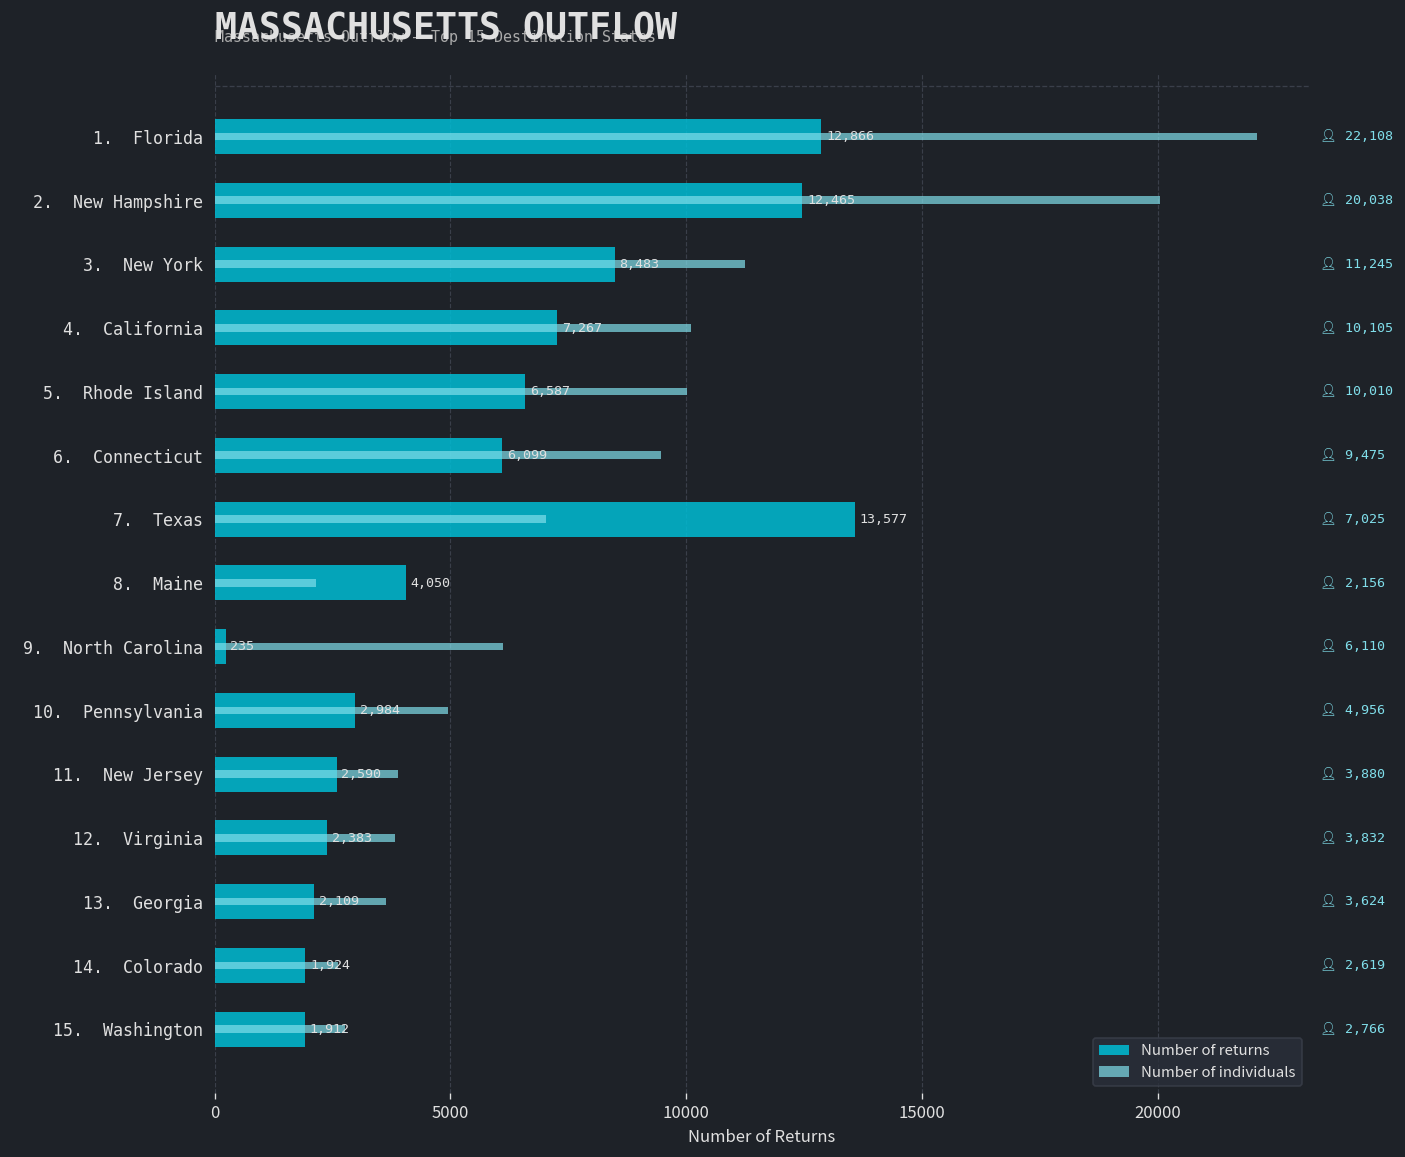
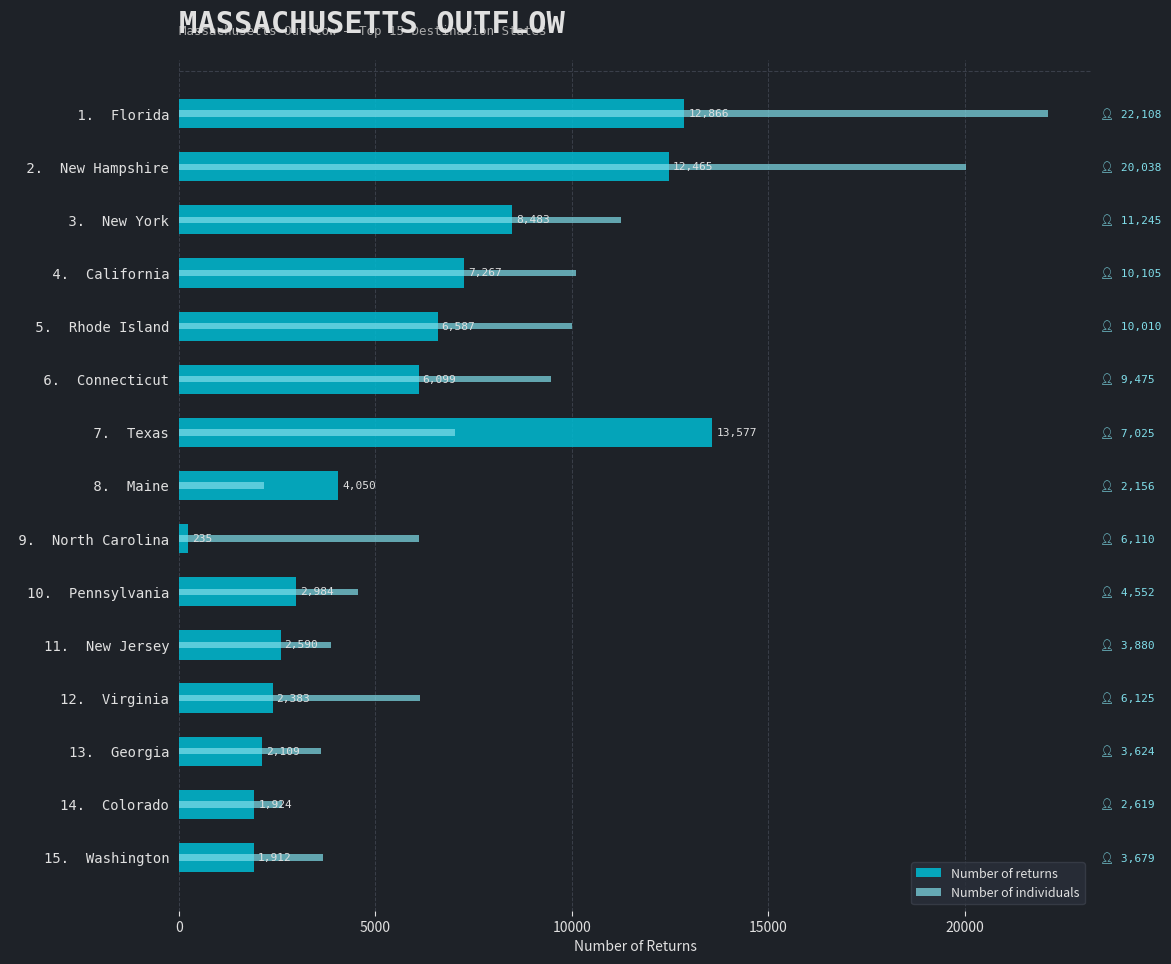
  {
    "Number of returns": {
      "7. Texas": "13,577",
      "8. Maine": "4,050"
    },
    "Number of individuals": {
-     "10. Pennsylvania": "4,956",
-     "12. Virginia": "3,832",
-     "15. Washington": "2,766"
+     "10. Pennsylvania": "4,552",
+     "12. Virginia": "6,125",
+     "15. Washington": "3,679"
    }
  }
